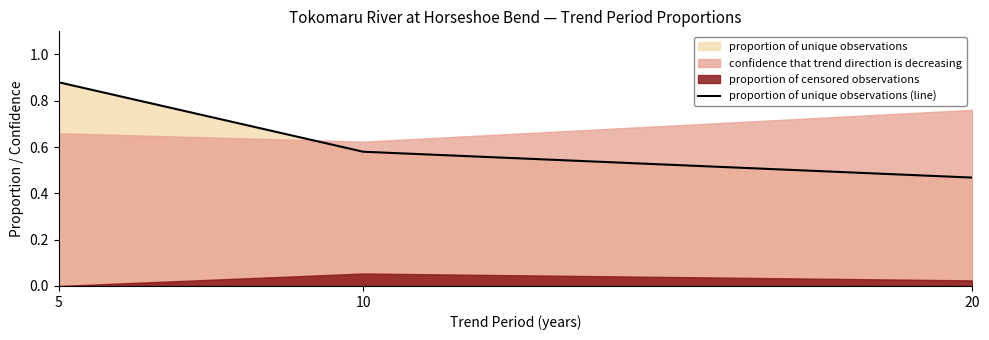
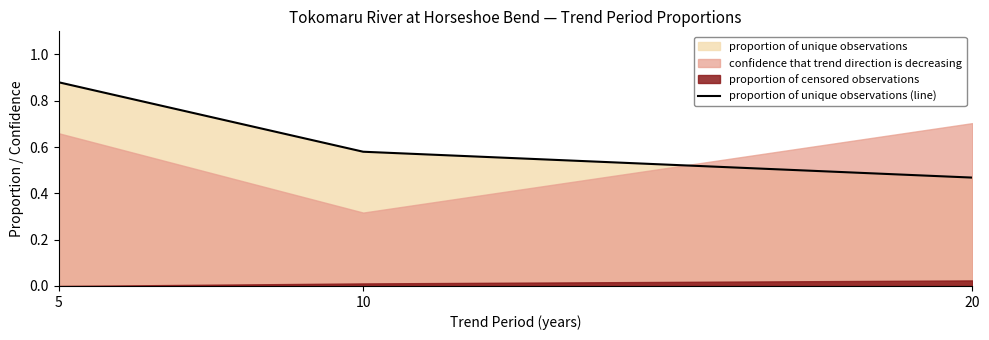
  {
    "proportion of unique observations": {
      "5": 0.88,
      "10": 0.58,
      "20": 0.47
    },
    "confidence that trend direction is decreasing": {
      "5": 0.66,
-     "10": 0.62,
-     "20": 0.76
+     "10": 0.32,
+     "20": 0.70
    },
    "proportion of censored observations": {
      "5": 0.00,
-     "10": 0.05,
+     "10": 0.01,
      "20": 0.02
    }
  }
